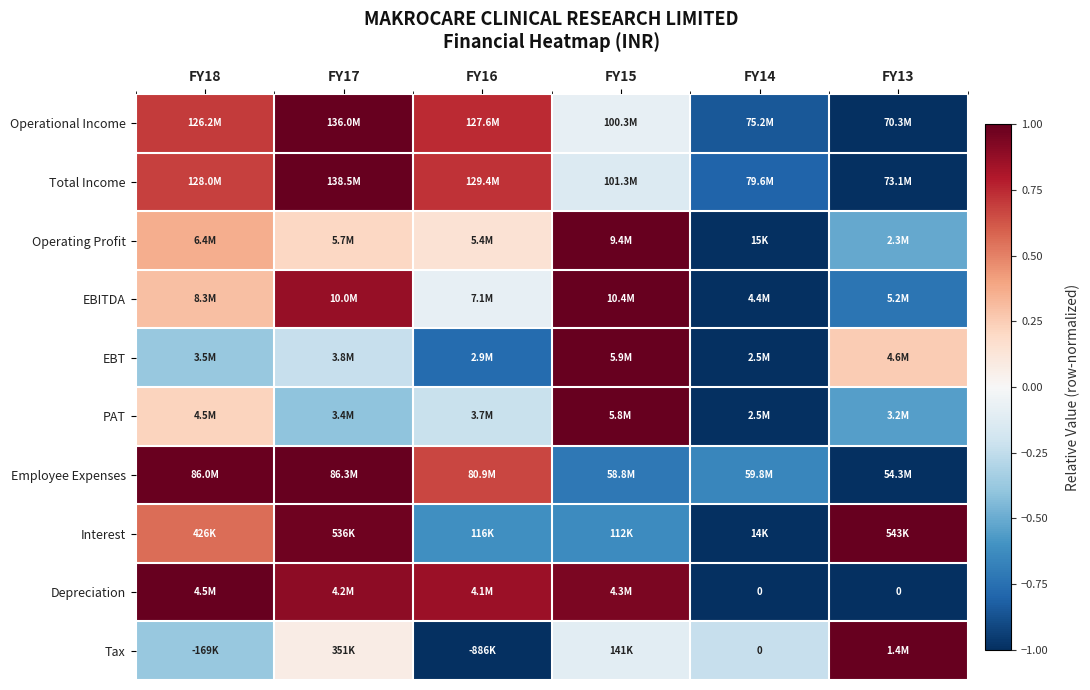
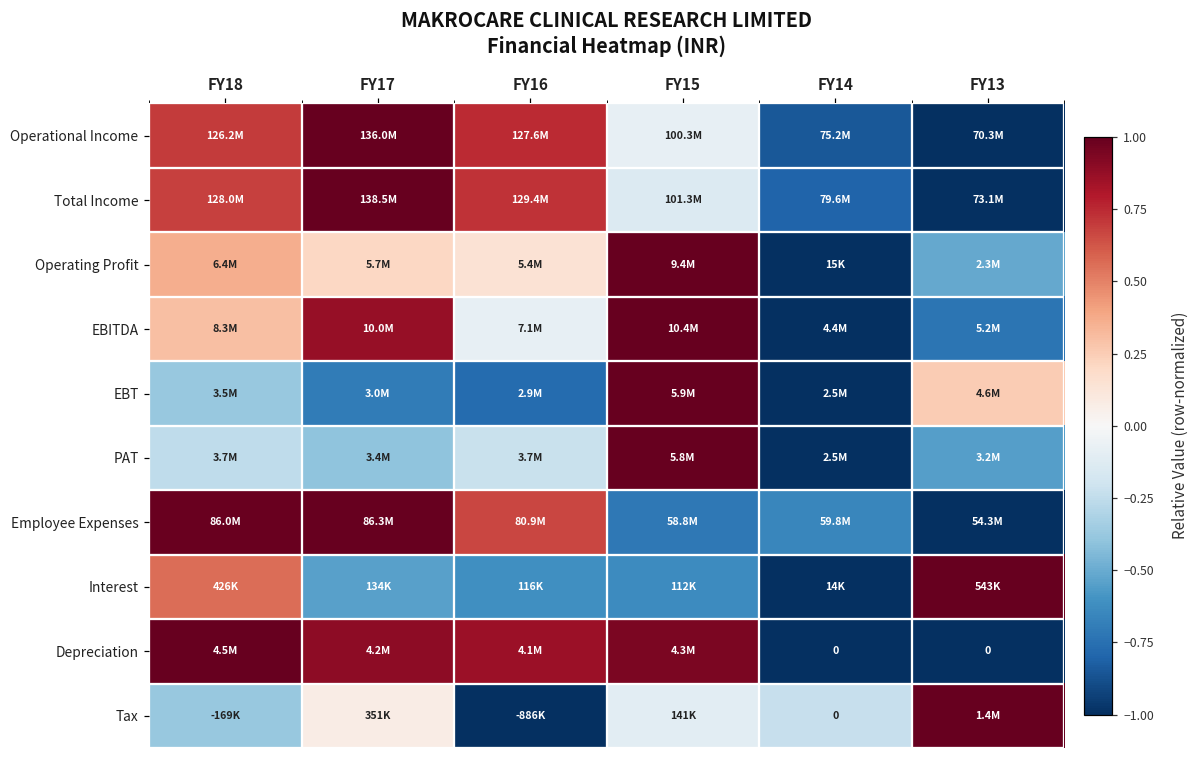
  {
    "Operational Income": {
      "FY18": "126.2M",
      "FY17": "136.0M",
      "FY16": "127.6M",
      "FY15": "100.3M",
      "FY14": "75.2M",
      "FY13": "70.3M"
    },
    "Total Income": {
      "FY18": "128.0M",
      "FY17": "138.5M",
      "FY16": "129.4M",
      "FY15": "101.3M",
      "FY14": "79.6M",
      "FY13": "73.1M"
    },
    "Operating Profit": {
      "FY18": "6.4M",
      "FY17": "5.7M",
      "FY16": "5.4M",
      "FY15": "9.4M",
      "FY14": "15K",
      "FY13": "2.3M"
    },
    "EBITDA": {
      "FY18": "8.3M",
      "FY17": "10.0M",
      "FY16": "7.1M",
      "FY15": "10.4M",
      "FY14": "4.4M",
      "FY13": "5.2M"
    },
    "EBT": {
      "FY18": "3.5M",
-     "FY17": "3.8M",
+     "FY17": "3.0M",
      "FY16": "2.9M",
      "FY15": "5.9M",
      "FY14": "2.5M",
      "FY13": "4.6M"
    },
    "PAT": {
-     "FY18": "4.5M",
+     "FY18": "3.7M",
      "FY17": "3.4M",
      "FY16": "3.7M",
      "FY15": "5.8M",
      "FY14": "2.5M",
      "FY13": "3.2M"
    },
    "Employee Expenses": {
      "FY18": "86.0M",
      "FY17": "86.3M",
      "FY16": "80.9M",
      "FY15": "58.8M",
      "FY14": "59.8M",
      "FY13": "54.3M"
    },
    "Interest": {
      "FY18": "426K",
-     "FY17": "536K",
+     "FY17": "134K",
      "FY16": "116K",
      "FY15": "112K",
      "FY14": "14K",
      "FY13": "543K"
    },
    "Depreciation": {
      "FY18": "4.5M",
      "FY17": "4.2M",
      "FY16": "4.1M",
      "FY15": "4.3M",
      "FY14": "0",
      "FY13": "0"
    },
    "Tax": {
      "FY18": "-169K",
      "FY17": "351K",
      "FY16": "-886K",
      "FY15": "141K",
      "FY14": "0",
      "FY13": "1.4M"
    }
  }
